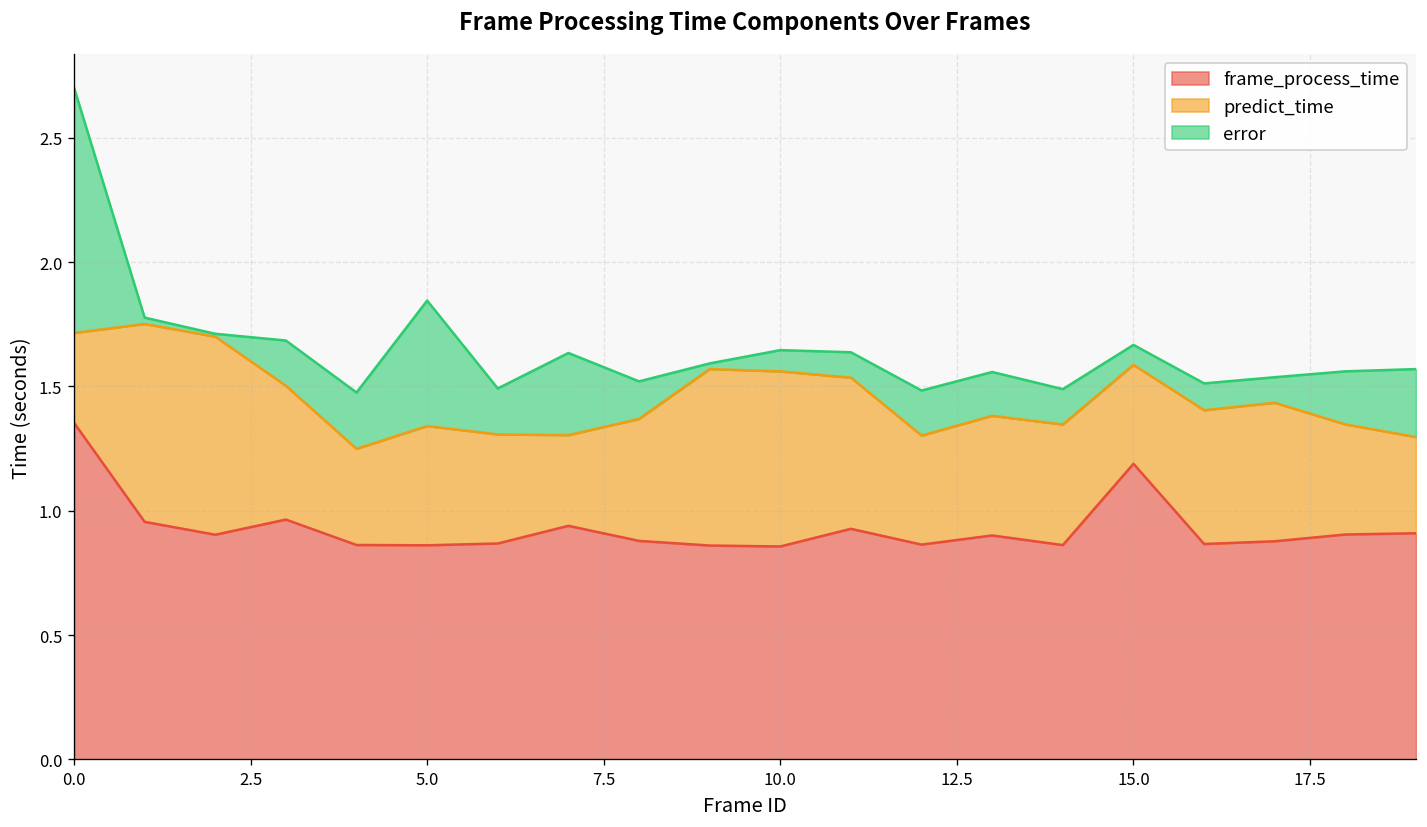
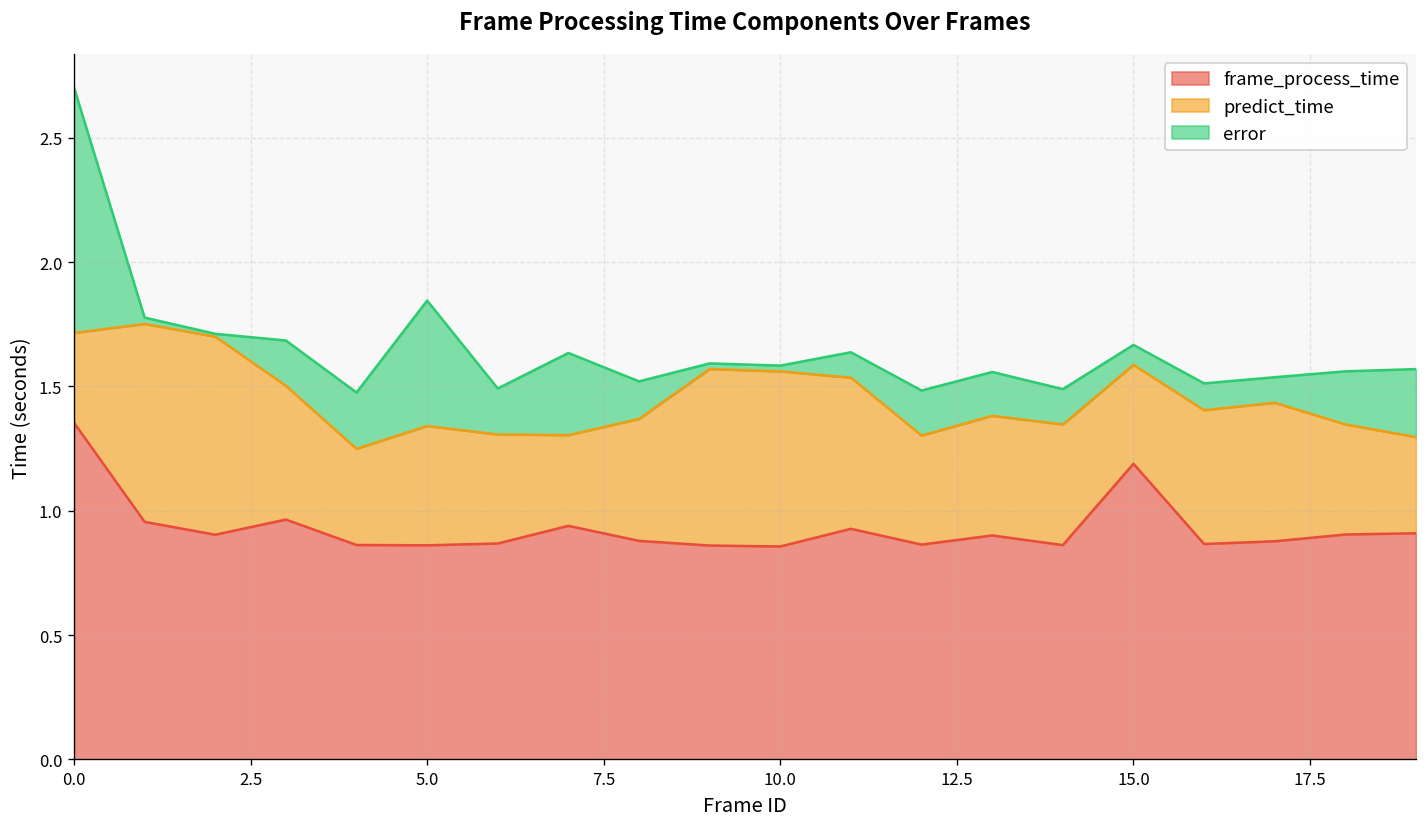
  {
    "frame_process_time": {
      "0.0": 1.35,
      "5.0": 0.86,
      "10.0": 0.86,
      "15.0": 1.19
    },
    "predict_time": {
      "0.0": 0.36,
      "5.0": 0.48,
      "10.0": 0.70,
      "15.0": 0.40
    },
    "error": {
      "0.0": 0.99,
      "5.0": 0.50,
-     "10.0": 0.09,
+     "10.0": 0.02,
      "15.0": 0.08
    }
  }
